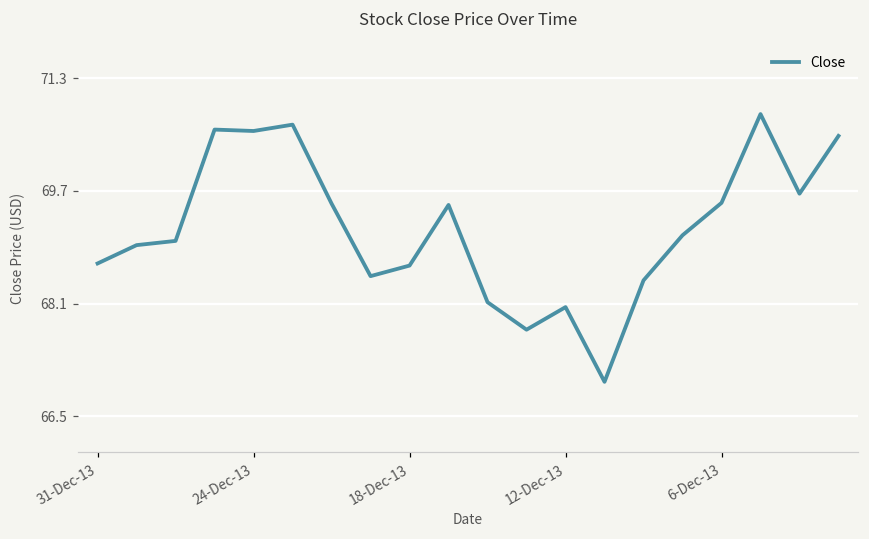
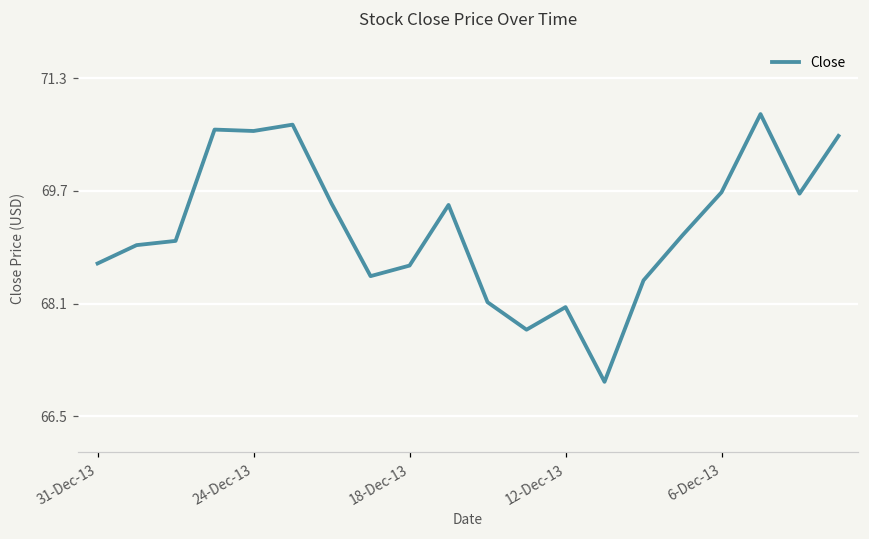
  {
    "31-Dec-13": 68.7,
    "24-Dec-13": 70.6,
    "18-Dec-13": 68.6,
    "12-Dec-13": 68.1,
-   "6-Dec-13": 69.5
+   "6-Dec-13": 69.7
  }
